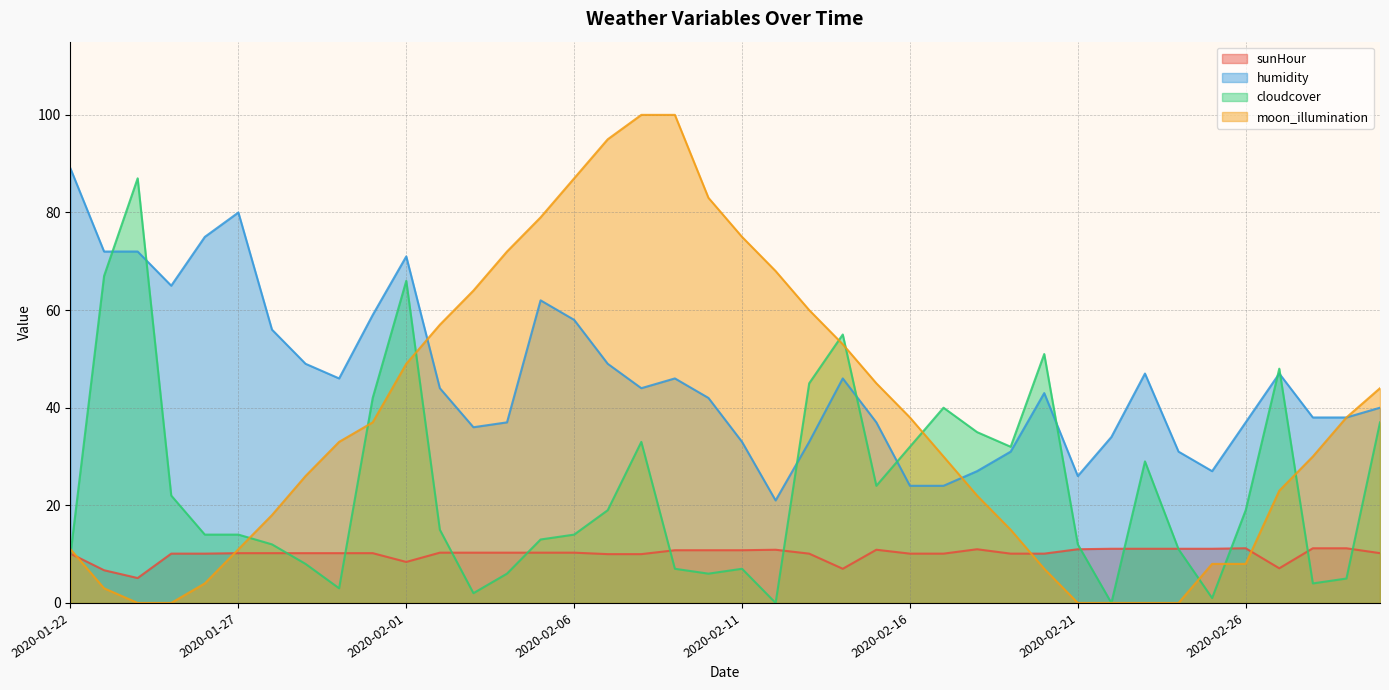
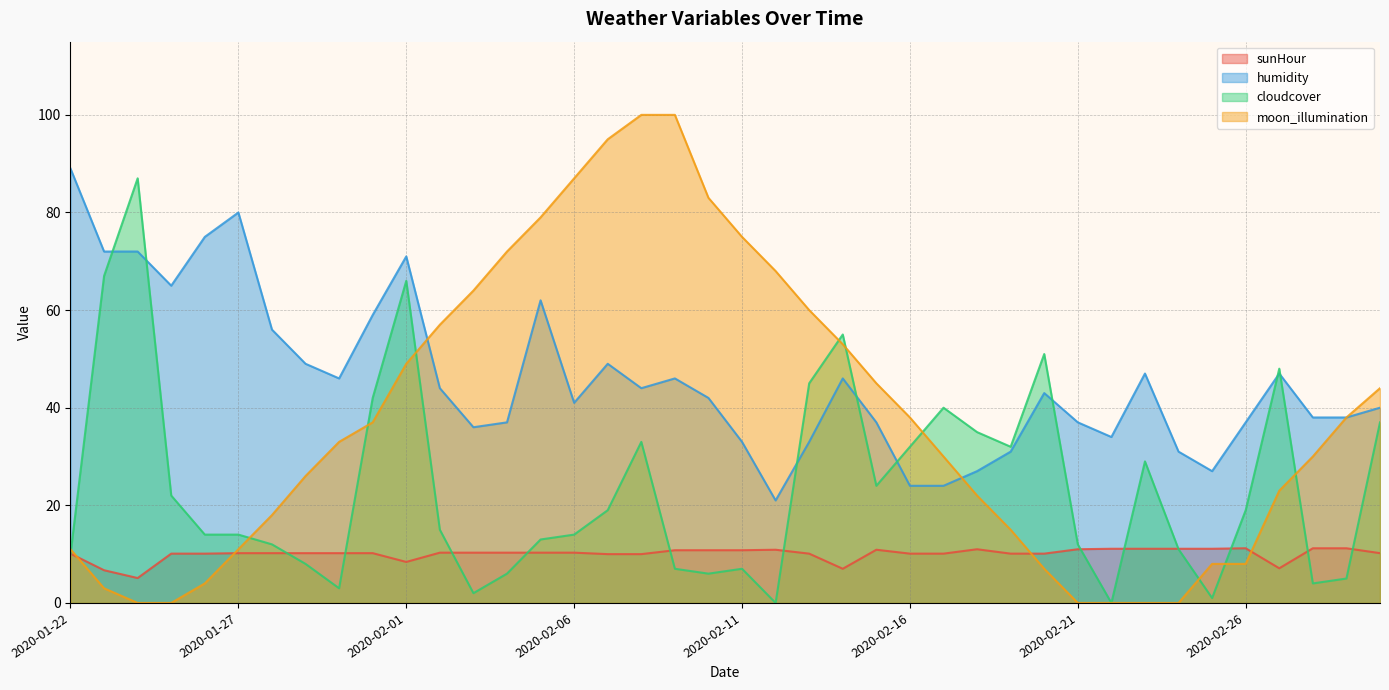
  {
    "sunHour": {
      "2020-01-27": 10,
      "2020-02-01": 8,
      "2020-02-06": 10,
      "2020-02-11": 11,
      "2020-02-16": 10,
      "2020-02-21": 11,
      "2020-02-26": 11
    },
    "humidity": {
      "2020-01-22": 89,
      "2020-01-27": 80,
      "2020-02-01": 71,
-     "2020-02-06": 58,
+     "2020-02-06": 41,
      "2020-02-11": 33,
      "2020-02-16": 24,
-     "2020-02-21": 26,
+     "2020-02-21": 37,
      "2020-02-26": 37
    },
    "cloudcover": {
      "2020-01-27": 14,
      "2020-02-01": 66,
      "2020-02-06": 14,
      "2020-02-11": 7,
      "2020-02-16": 32,
      "2020-02-21": 12,
      "2020-02-26": 19
    },
    "moon_illumination": {
      "2020-01-22": 11,
      "2020-01-27": 11,
      "2020-02-01": 49,
      "2020-02-06": 87,
      "2020-02-11": 75,
      "2020-02-16": 38,
      "2020-02-21": 0,
      "2020-02-26": 8
    }
  }
